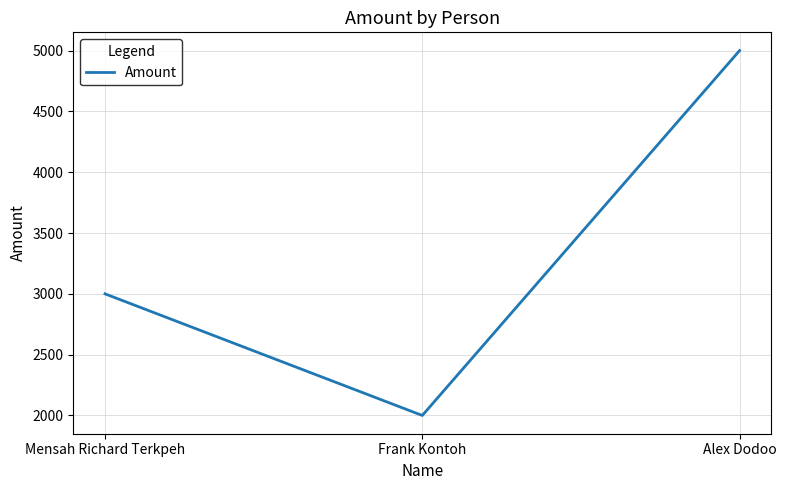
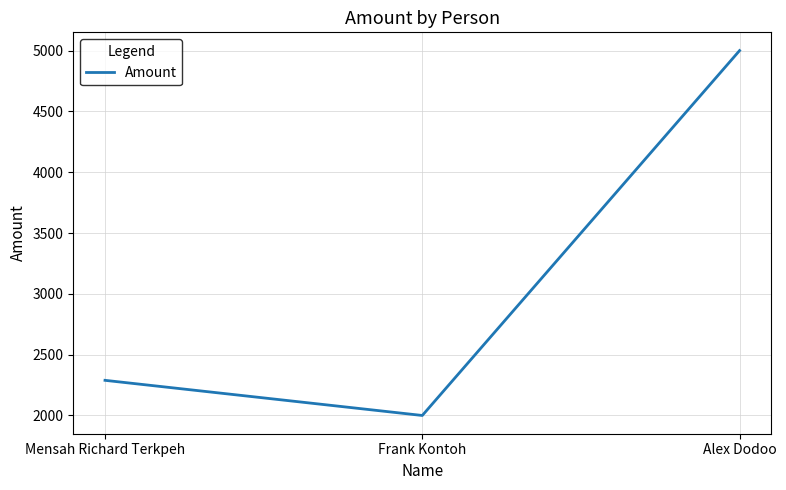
  {
-   "Mensah Richard Terkpeh": 3000,
+   "Mensah Richard Terkpeh": 2290,
    "Frank Kontoh": 2000,
    "Alex Dodoo": 5000
  }
